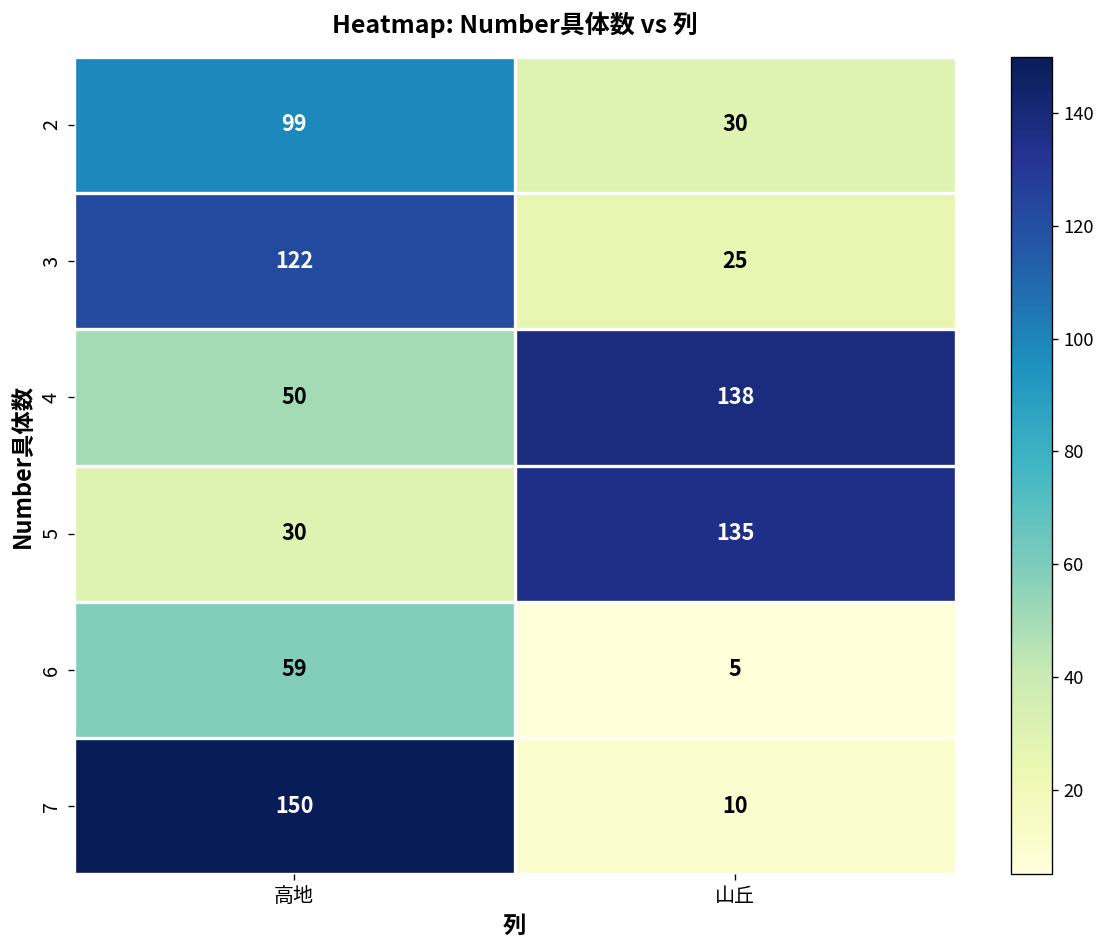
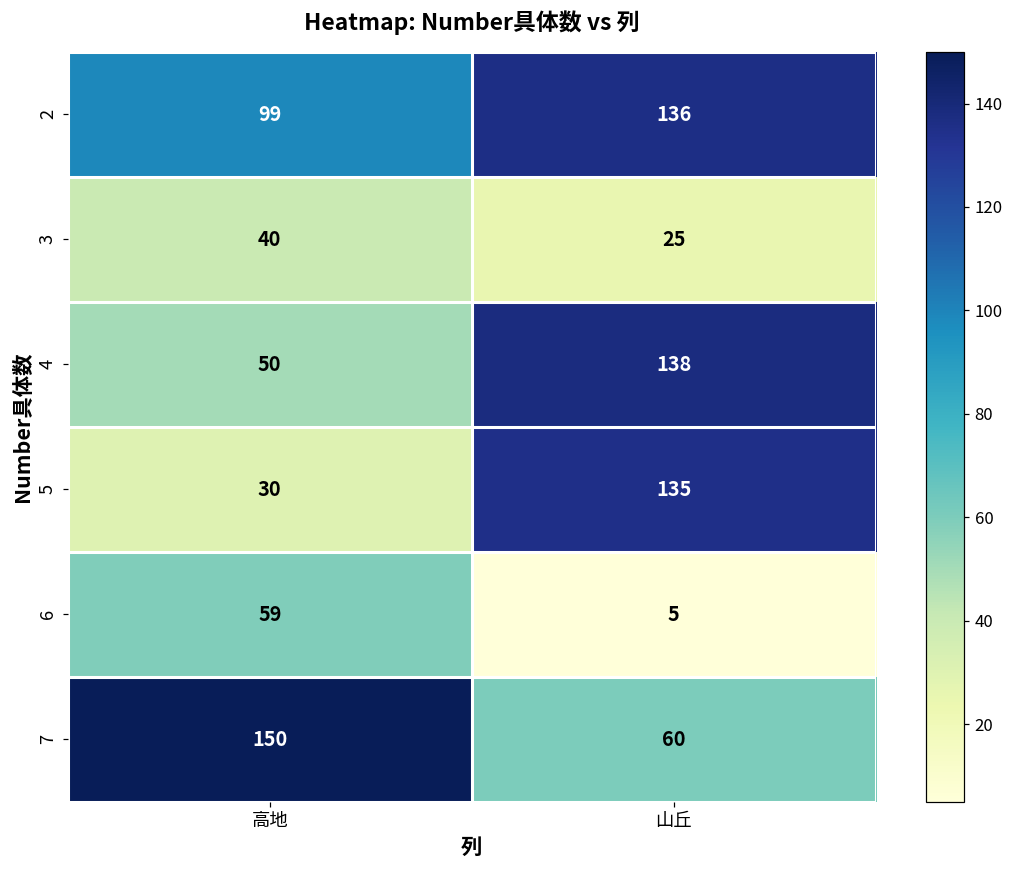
  {
    "2": {
      "高地": 99,
-     "山丘": 30
+     "山丘": 136
    },
    "3": {
-     "高地": 122,
+     "高地": 40,
      "山丘": 25
    },
    "4": {
      "高地": 50,
      "山丘": 138
    },
    "5": {
      "高地": 30,
      "山丘": 135
    },
    "6": {
      "高地": 59,
      "山丘": 5
    },
    "7": {
      "高地": 150,
-     "山丘": 10
+     "山丘": 60
    }
  }
